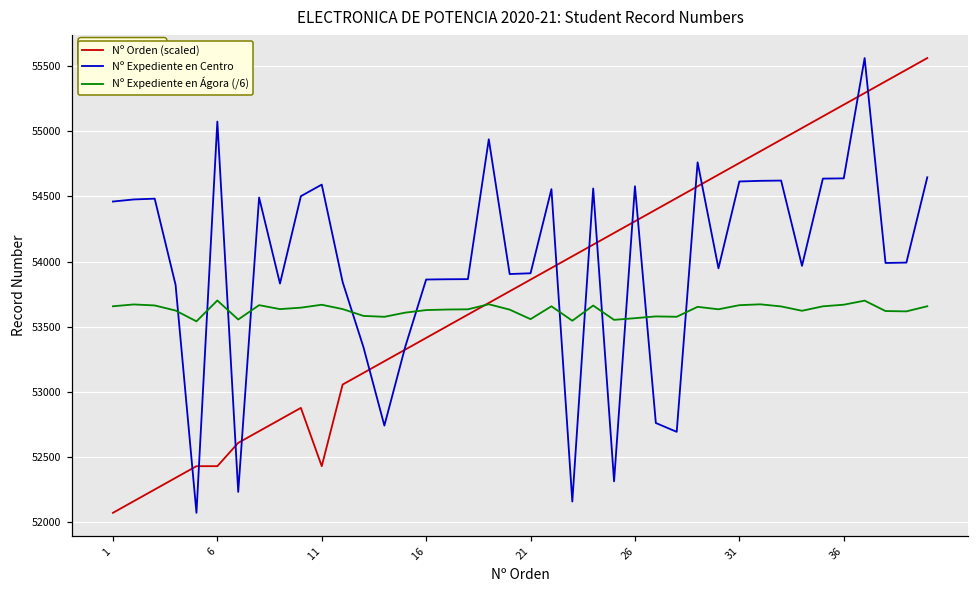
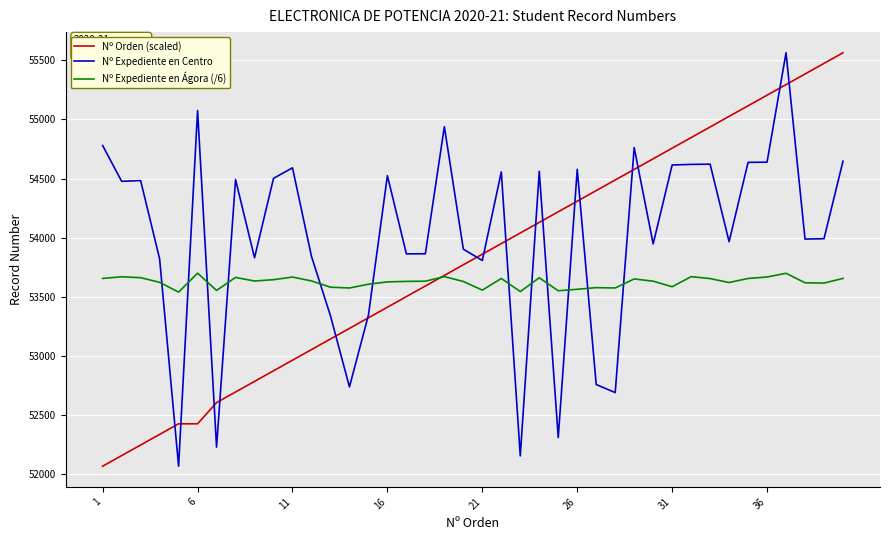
  {
    "Nº Orden (scaled)": {
      "1": 52070,
      "6": 52430,
-     "11": 52430,
+     "11": 52970,
      "16": 53410,
      "21": 53860,
      "26": 54310,
      "31": 54760,
      "36": 55200
    },
    "Nº Expediente en Centro": {
-     "1": 54460,
+     "1": 54780,
      "6": 55080,
      "11": 54590,
-     "16": 53860,
-     "21": 53910,
+     "16": 54530,
+     "21": 53810,
      "26": 54580,
      "31": 54620,
      "36": 54640
    },
    "Nº Expediente en Ágora (/6)": {
      "1": 53660,
      "6": 53700,
      "11": 53670,
      "16": 53630,
      "21": 53560,
      "26": 53570,
-     "31": 53660,
+     "31": 53590,
      "36": 53670
    }
  }
